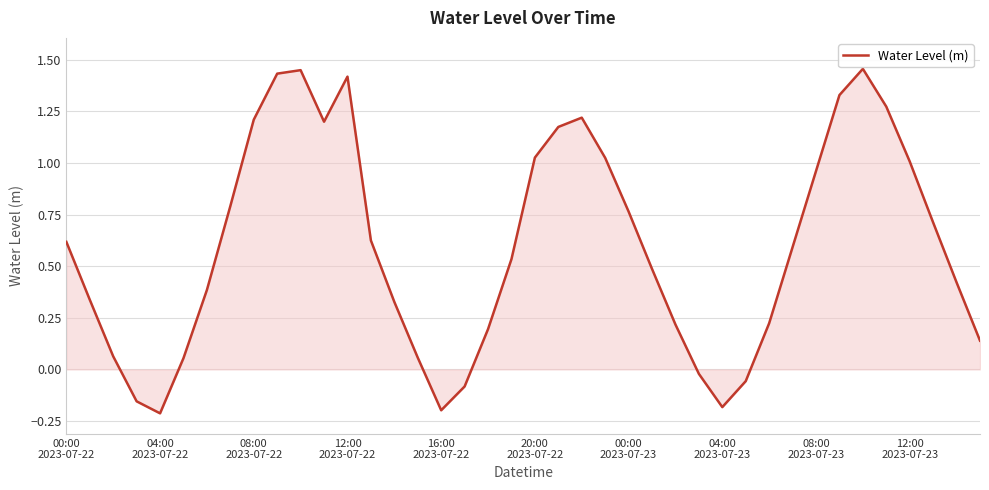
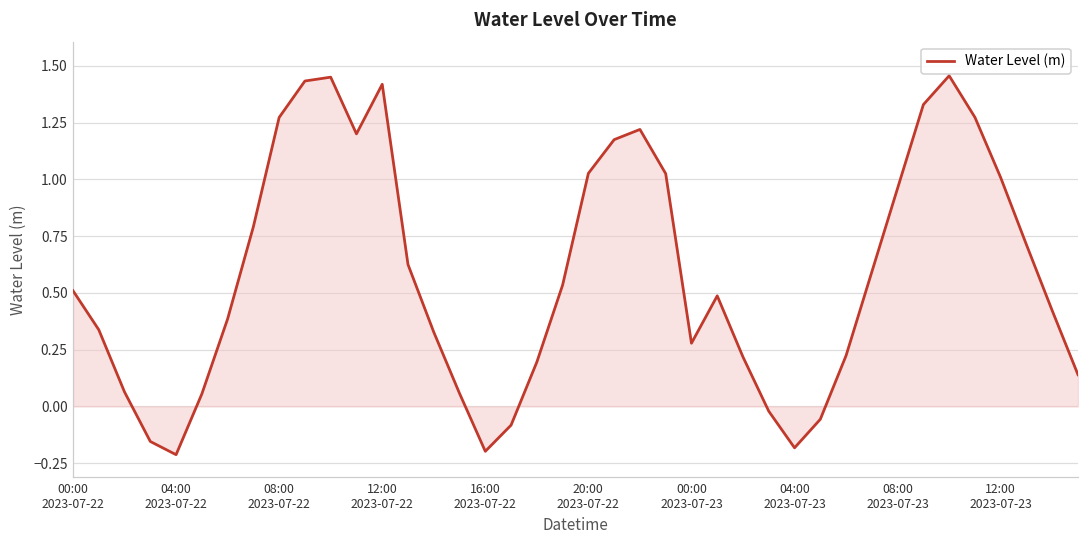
  {
    "Water Level (m)": {
-     "00:00 2023-07-22": 0.62,
+     "00:00 2023-07-22": 0.51,
      "04:00 2023-07-22": -0.21,
-     "08:00 2023-07-22": 1.21,
+     "08:00 2023-07-22": 1.27,
      "16:00 2023-07-22": -0.20,
-     "00:00 2023-07-23": 0.76,
+     "00:00 2023-07-23": 0.28,
      "04:00 2023-07-23": -0.18
    }
  }
